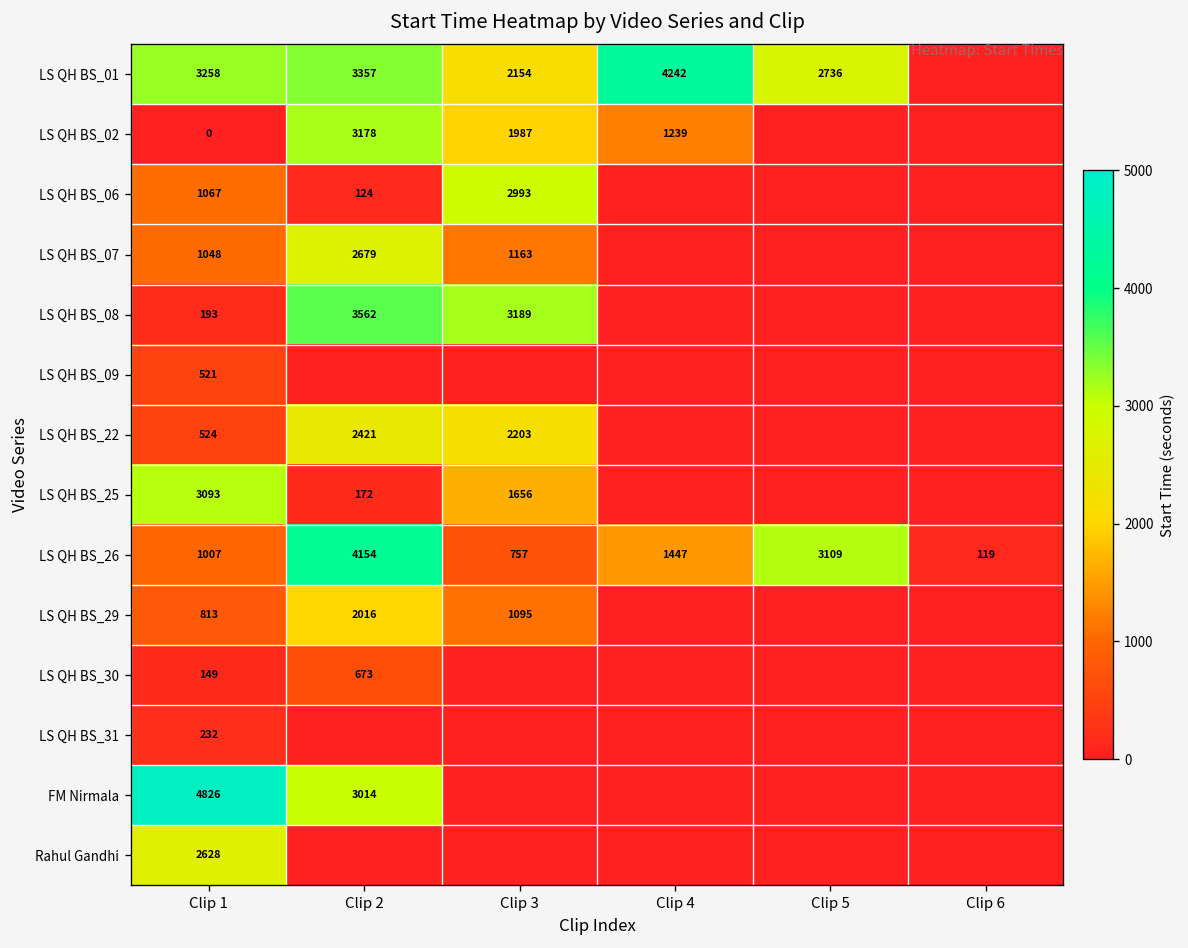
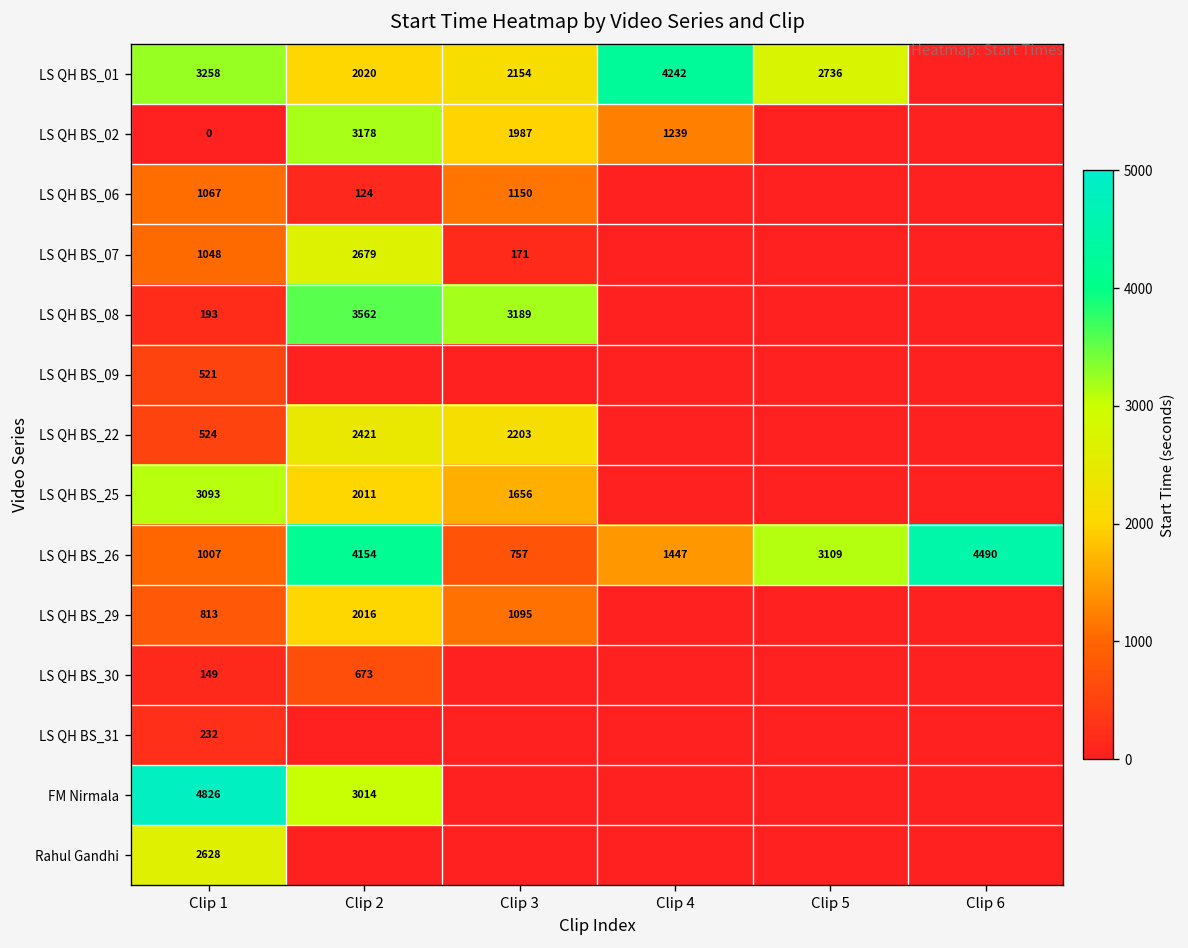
  {
    "LS QH BS_01": {
      "Clip 1": 3258,
-     "Clip 2": 3357,
+     "Clip 2": 2020,
      "Clip 3": 2154,
      "Clip 4": 4242,
      "Clip 5": 2736
    },
    "LS QH BS_02": {
      "Clip 1": 0,
      "Clip 2": 3178,
      "Clip 3": 1987,
      "Clip 4": 1239
    },
    "LS QH BS_06": {
      "Clip 1": 1067,
      "Clip 2": 124,
-     "Clip 3": 2993
+     "Clip 3": 1150
    },
    "LS QH BS_07": {
      "Clip 1": 1048,
      "Clip 2": 2679,
-     "Clip 3": 1163
+     "Clip 3": 171
    },
    "LS QH BS_08": {
      "Clip 1": 193,
      "Clip 2": 3562,
      "Clip 3": 3189
    },
    "LS QH BS_09": {
      "Clip 1": 521
    },
    "LS QH BS_22": {
      "Clip 1": 524,
      "Clip 2": 2421,
      "Clip 3": 2203
    },
    "LS QH BS_25": {
      "Clip 1": 3093,
-     "Clip 2": 172,
+     "Clip 2": 2011,
      "Clip 3": 1656
    },
    "LS QH BS_26": {
      "Clip 1": 1007,
      "Clip 2": 4154,
      "Clip 3": 757,
      "Clip 4": 1447,
      "Clip 5": 3109,
-     "Clip 6": 119
+     "Clip 6": 4490
    },
    "LS QH BS_29": {
      "Clip 1": 813,
      "Clip 2": 2016,
      "Clip 3": 1095
    },
    "LS QH BS_30": {
      "Clip 1": 149,
      "Clip 2": 673
    },
    "LS QH BS_31": {
      "Clip 1": 232
    },
    "FM Nirmala": {
      "Clip 1": 4826,
      "Clip 2": 3014
    },
    "Rahul Gandhi": {
      "Clip 1": 2628
    }
  }
